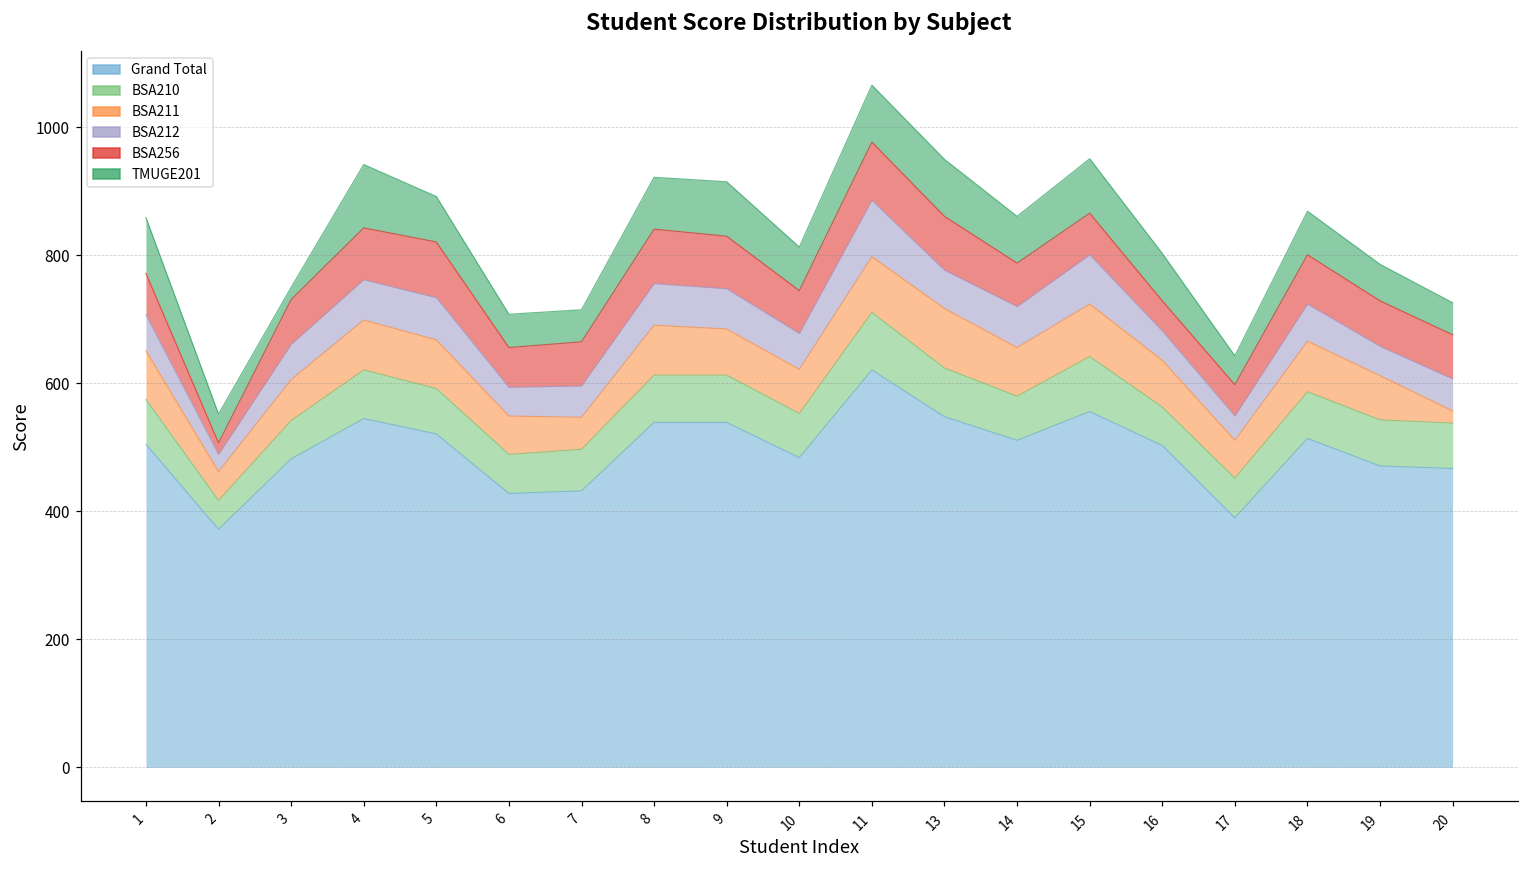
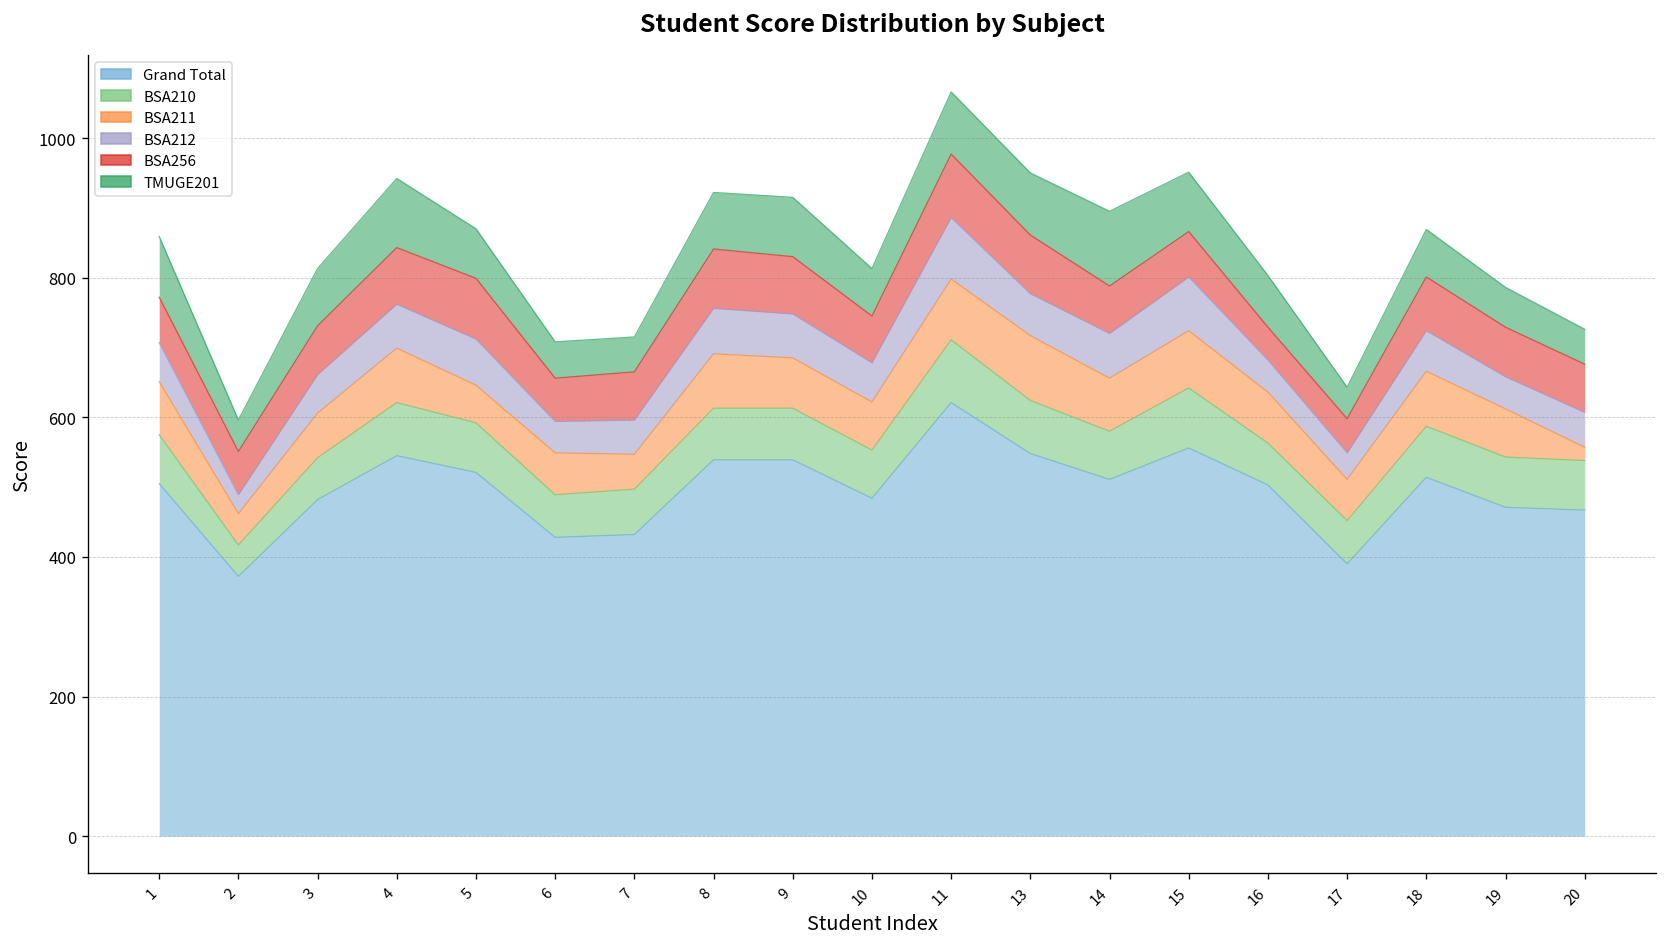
  {
    "BSA210": {
      "1": 70,
      "2": 50,
      "3": 60,
      "4": 80,
      "5": 70,
      "6": 60,
      "7": 70,
      "8": 70,
      "9": 70,
      "10": 70,
      "11": 90,
      "13": 80,
      "14": 70,
      "15": 90,
      "16": 60,
      "17": 60,
      "18": 70,
      "19": 70,
      "20": 70
    },
    "BSA211": {
      "1": 80,
      "2": 50,
      "3": 60,
      "4": 80,
-     "5": 80,
+     "5": 50,
      "6": 60,
      "7": 50,
      "8": 80,
      "9": 70,
      "10": 70,
      "11": 90,
      "13": 90,
      "14": 80,
      "15": 80,
      "16": 70,
      "17": 60,
      "18": 80,
      "19": 70,
      "20": 20
    },
    "BSA256": {
      "1": 70,
-     "2": 20,
+     "2": 60,
      "3": 70,
      "4": 80,
      "5": 90,
      "6": 60,
      "7": 70,
      "8": 90,
      "9": 80,
      "10": 70,
      "11": 90,
      "13": 80,
      "14": 70,
      "15": 70,
      "16": 50,
      "17": 50,
      "18": 80,
      "19": 70,
      "20": 70
    },
    "TMUGE201": {
      "1": 90,
      "2": 50,
-     "3": 20,
+     "3": 80,
      "4": 100,
      "5": 70,
      "6": 50,
      "7": 50,
      "8": 80,
      "9": 90,
      "10": 70,
      "11": 90,
      "13": 90,
-     "14": 70,
+     "14": 110,
      "15": 90,
      "16": 70,
      "17": 50,
      "18": 70,
      "19": 60,
      "20": 50
    }
  }
